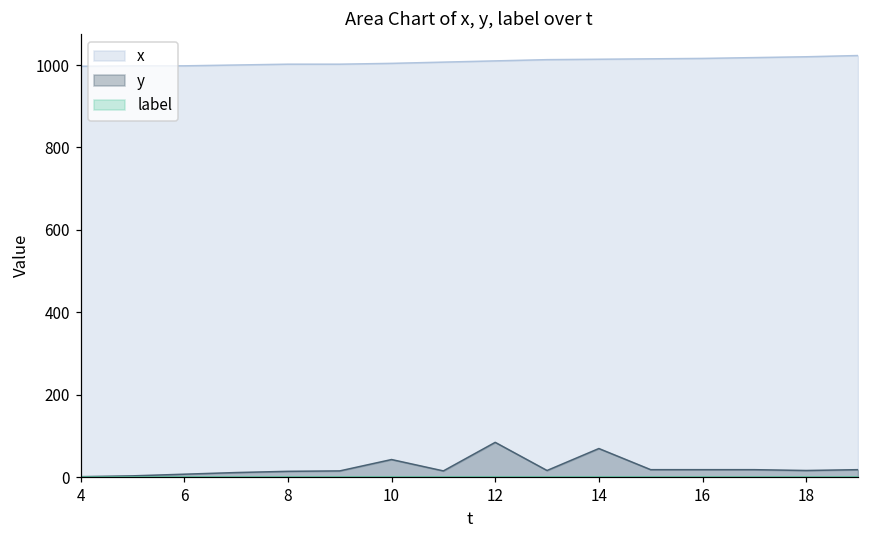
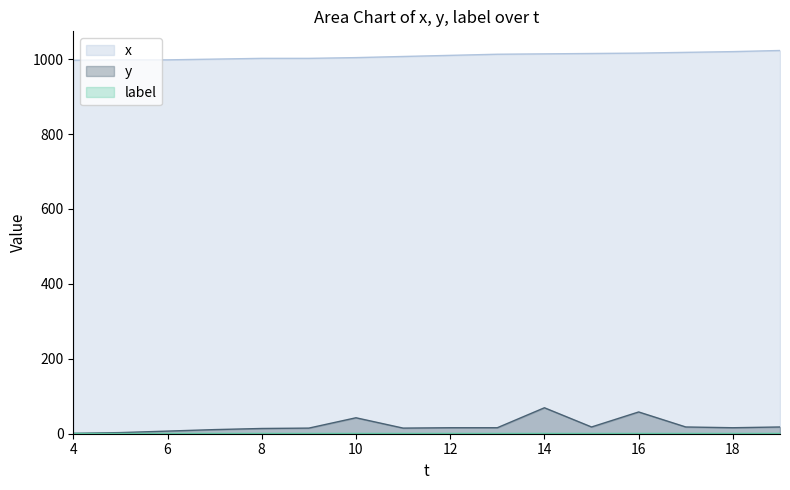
  {
    "y": {
      "8": 10,
      "10": 40,
-     "12": 80,
+     "12": 20,
      "14": 70,
-     "16": 20,
+     "16": 60,
      "18": 20
    }
  }
